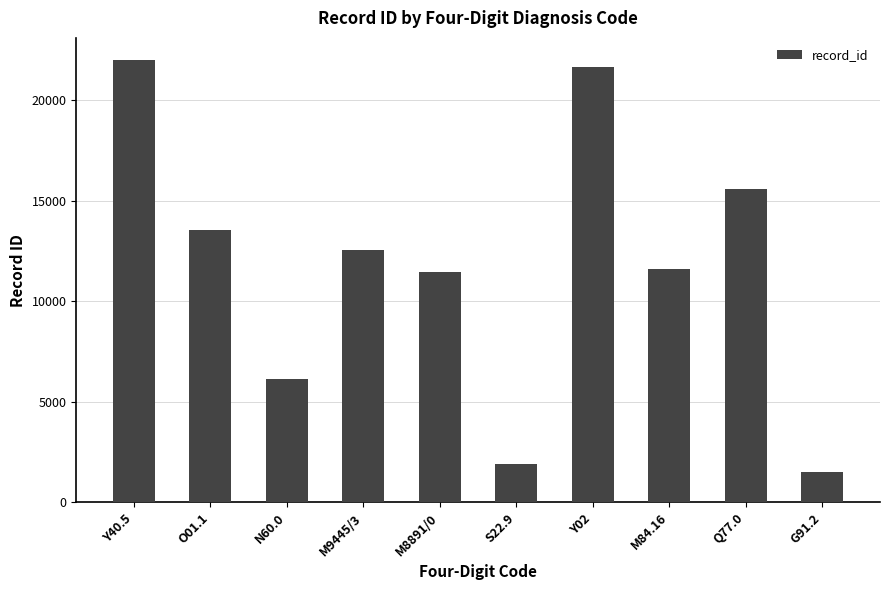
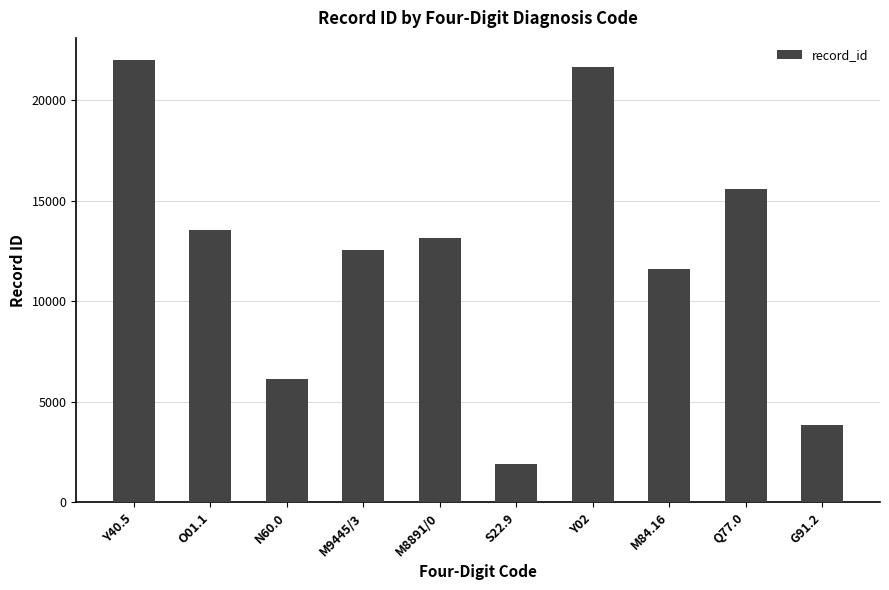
  {
    "Y40.5": 22000,
    "O01.1": 13600,
    "N60.0": 6200,
    "M9445/3": 12600,
-   "M8891/0": 11500,
+   "M8891/0": 13100,
    "S22.9": 1900,
    "Y02": 21700,
    "M84.16": 11600,
    "Q77.0": 15600,
-   "G91.2": 1500
+   "G91.2": 3900
  }
